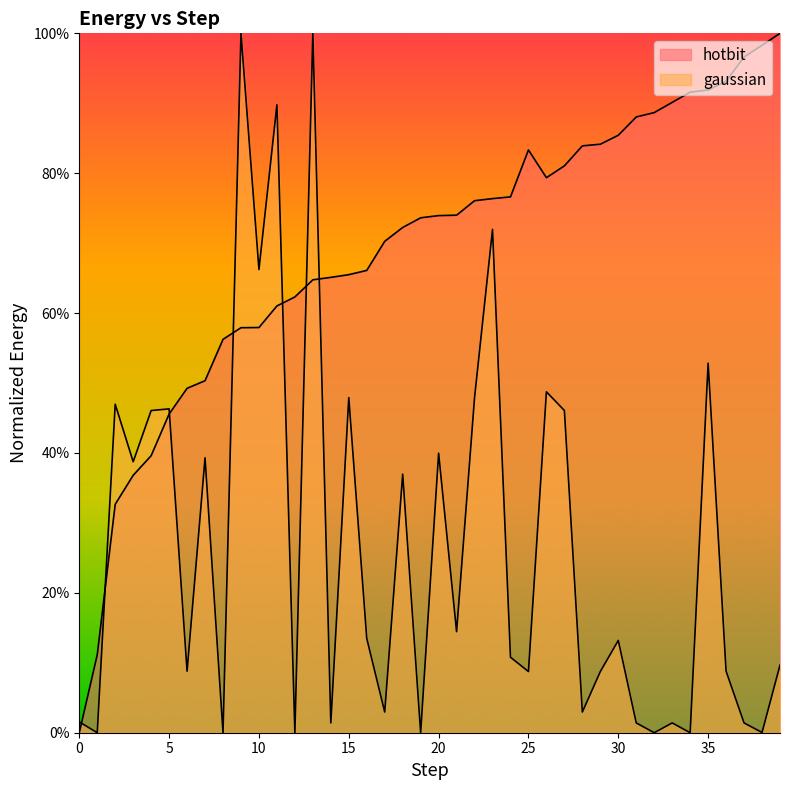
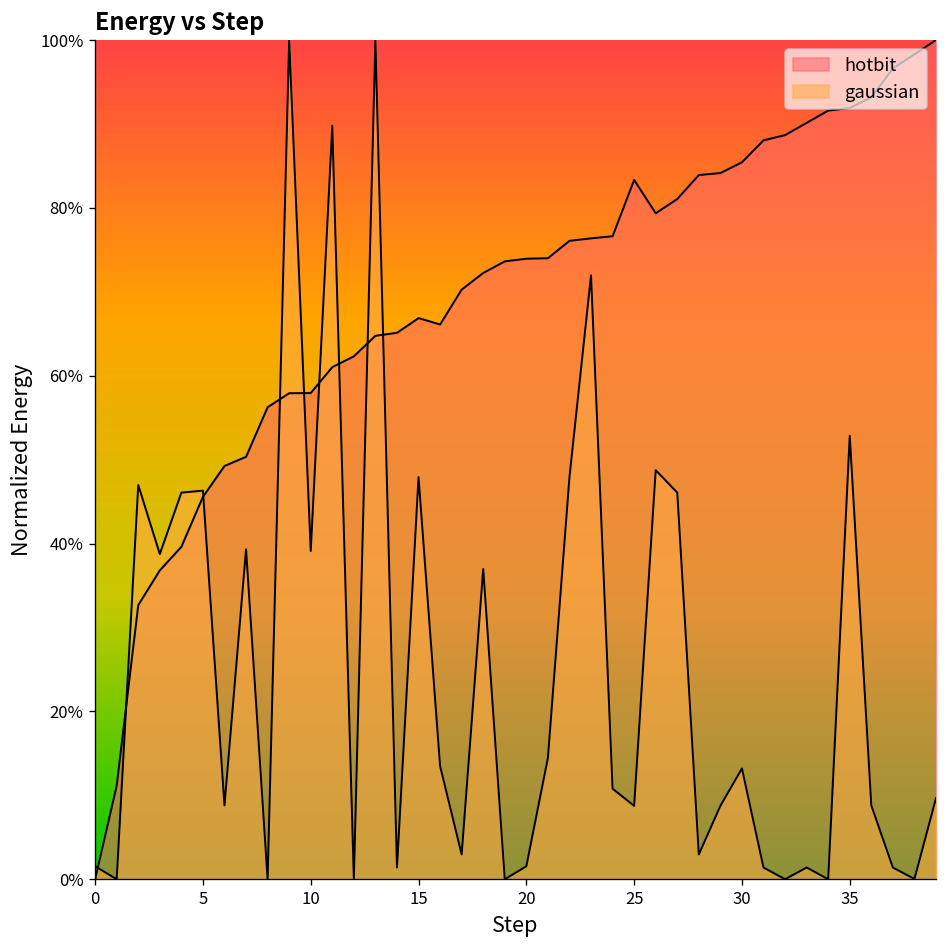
  {
    "hotbit": {
      "0": "0%",
      "5": "46%",
      "10": "58%",
-     "15": "65%",
+     "15": "67%",
      "20": "74%",
      "25": "83%",
      "30": "85%"
    },
    "gaussian": {
      "0": "2%",
      "5": "46%",
-     "10": "66%",
+     "10": "39%",
      "15": "48%",
-     "20": "40%",
+     "20": "2%",
      "25": "9%",
      "30": "13%",
      "35": "53%"
    }
  }
